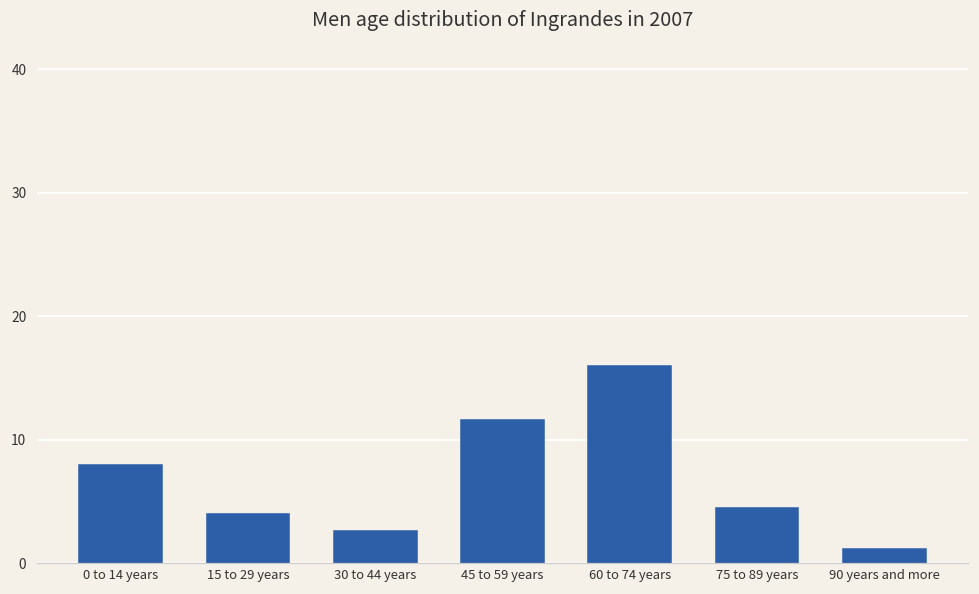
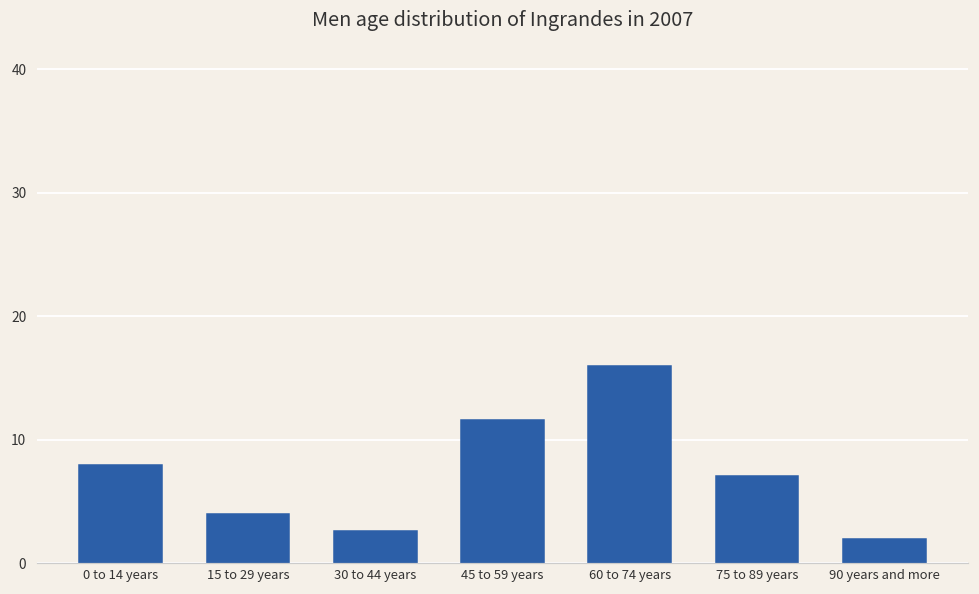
  {
    "0 to 14 years": 8.0,
    "15 to 29 years": 4.0,
    "30 to 44 years": 2.6,
    "45 to 59 years": 11.6,
    "60 to 74 years": 16.0,
-   "75 to 89 years": 4.5,
-   "90 years and more": 1.2
+   "75 to 89 years": 7.1,
+   "90 years and more": 2.0
  }
